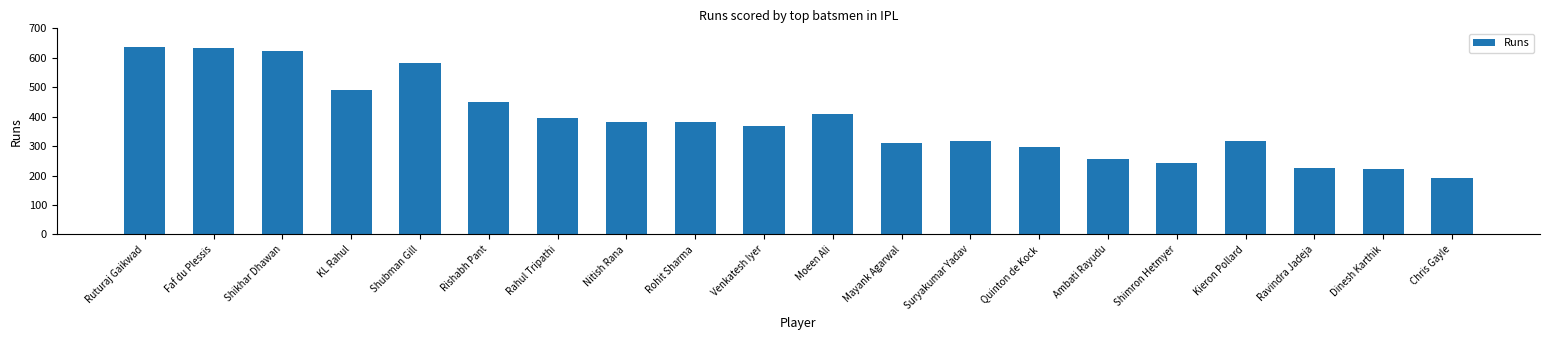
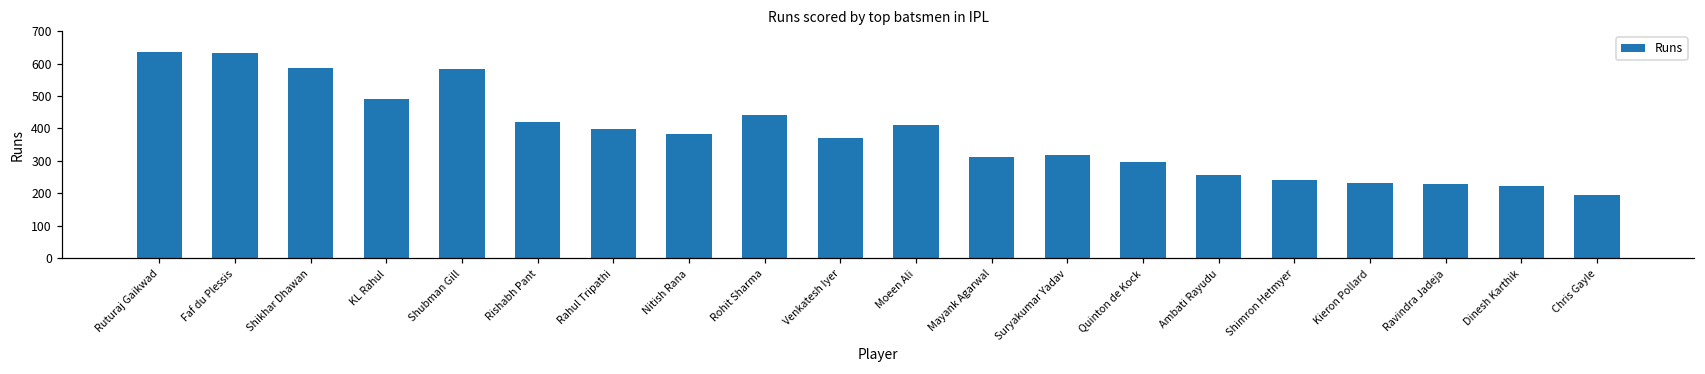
  {
    "Ruturaj Gaikwad": 640,
    "Faf du Plessis": 630,
-   "Shikhar Dhawan": 620,
+   "Shikhar Dhawan": 590,
    "KL Rahul": 490,
    "Shubman Gill": 580,
-   "Rishabh Pant": 450,
+   "Rishabh Pant": 420,
    "Rahul Tripathi": 400,
    "Nitish Rana": 380,
-   "Rohit Sharma": 380,
+   "Rohit Sharma": 440,
    "Venkatesh Iyer": 370,
    "Moeen Ali": 410,
    "Mayank Agarwal": 310,
    "Suryakumar Yadav": 320,
    "Quinton de Kock": 300,
    "Ambati Rayudu": 260,
    "Shimron Hetmyer": 240,
-   "Kieron Pollard": 320,
+   "Kieron Pollard": 230,
    "Ravindra Jadeja": 230,
    "Dinesh Karthik": 220,
    "Chris Gayle": 190
  }
